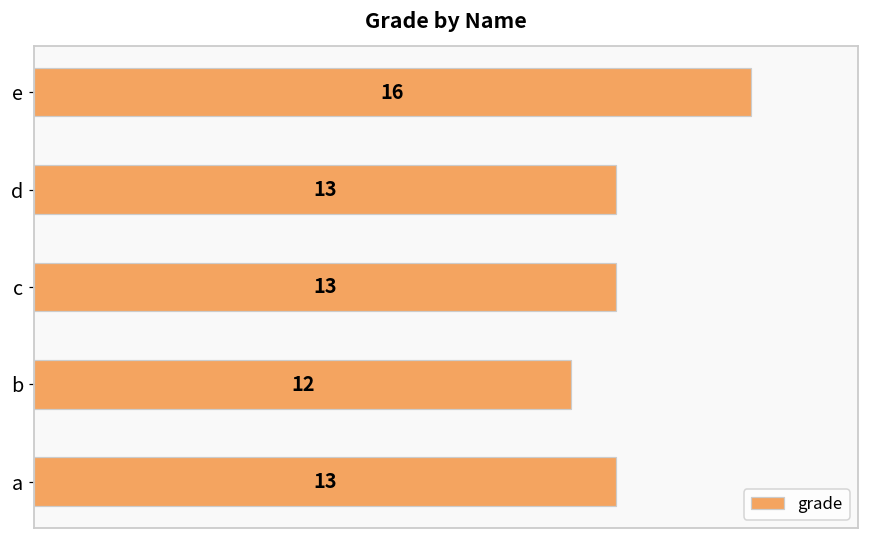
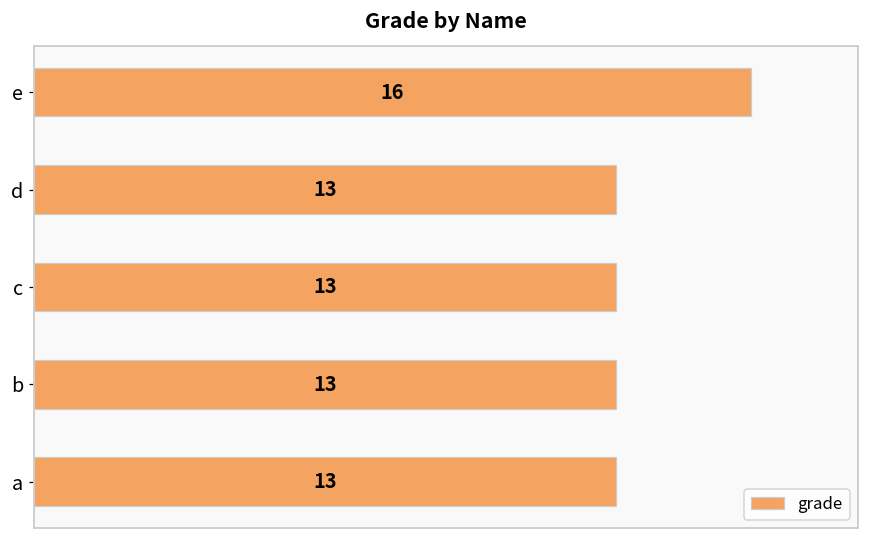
  {
    "e": 16,
    "d": 13,
    "c": 13,
-   "b": 12,
+   "b": 13,
    "a": 13
  }
